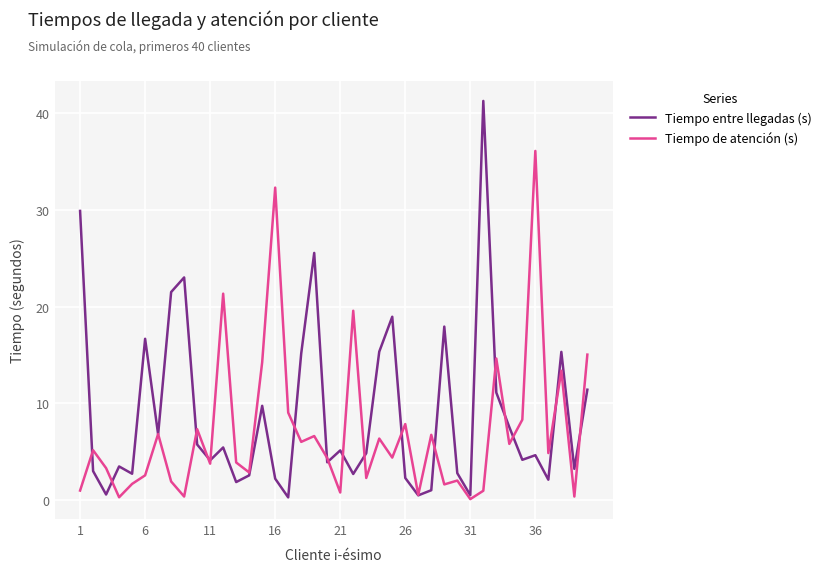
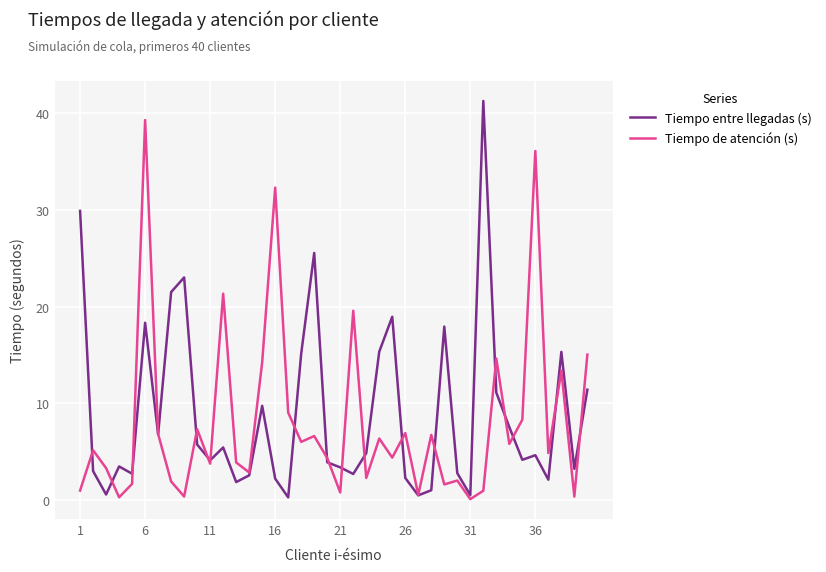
  {
    "Tiempo entre llegadas (s)": {
      "1": 30,
-     "6": 17,
+     "6": 18,
      "11": 4,
      "16": 2,
-     "21": 5,
+     "21": 3,
      "26": 2,
      "31": 1,
      "36": 5
    },
    "Tiempo de atención (s)": {
      "1": 1,
-     "6": 3,
+     "6": 39,
      "11": 4,
      "16": 32,
      "21": 1,
-     "26": 8,
+     "26": 7,
      "31": 0,
      "36": 36
    }
  }
